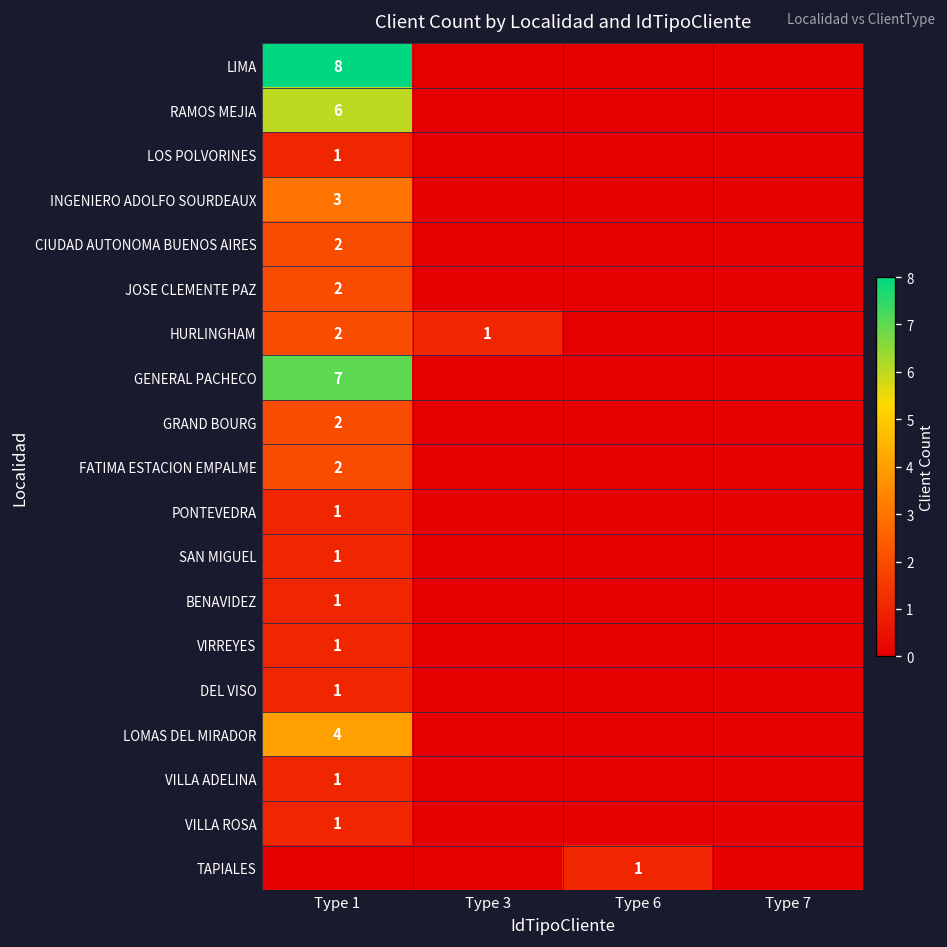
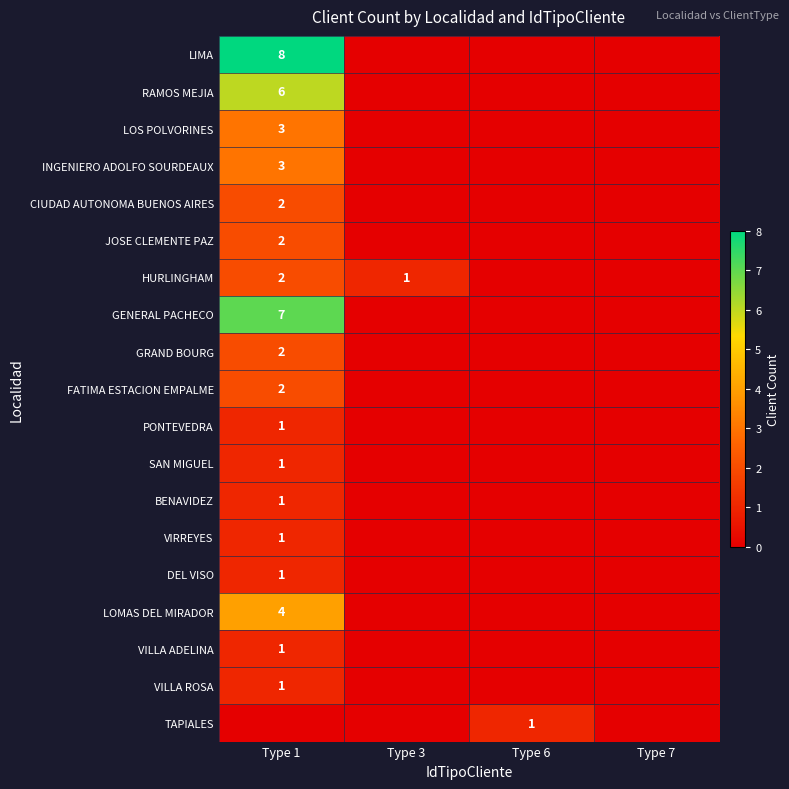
  {
    "LIMA": {
      "Type 1": 8
    },
    "RAMOS MEJIA": {
      "Type 1": 6
    },
    "LOS POLVORINES": {
-     "Type 1": 1
+     "Type 1": 3
    },
    "INGENIERO ADOLFO SOURDEAUX": {
      "Type 1": 3
    },
    "CIUDAD AUTONOMA BUENOS AIRES": {
      "Type 1": 2
    },
    "JOSE CLEMENTE PAZ": {
      "Type 1": 2
    },
    "HURLINGHAM": {
      "Type 1": 2,
      "Type 3": 1
    },
    "GENERAL PACHECO": {
      "Type 1": 7
    },
    "GRAND BOURG": {
      "Type 1": 2
    },
    "FATIMA ESTACION EMPALME": {
      "Type 1": 2
    },
    "PONTEVEDRA": {
      "Type 1": 1
    },
    "SAN MIGUEL": {
      "Type 1": 1
    },
    "BENAVIDEZ": {
      "Type 1": 1
    },
    "VIRREYES": {
      "Type 1": 1
    },
    "DEL VISO": {
      "Type 1": 1
    },
    "LOMAS DEL MIRADOR": {
      "Type 1": 4
    },
    "VILLA ADELINA": {
      "Type 1": 1
    },
    "VILLA ROSA": {
      "Type 1": 1
    },
    "TAPIALES": {
      "Type 6": 1
    }
  }
